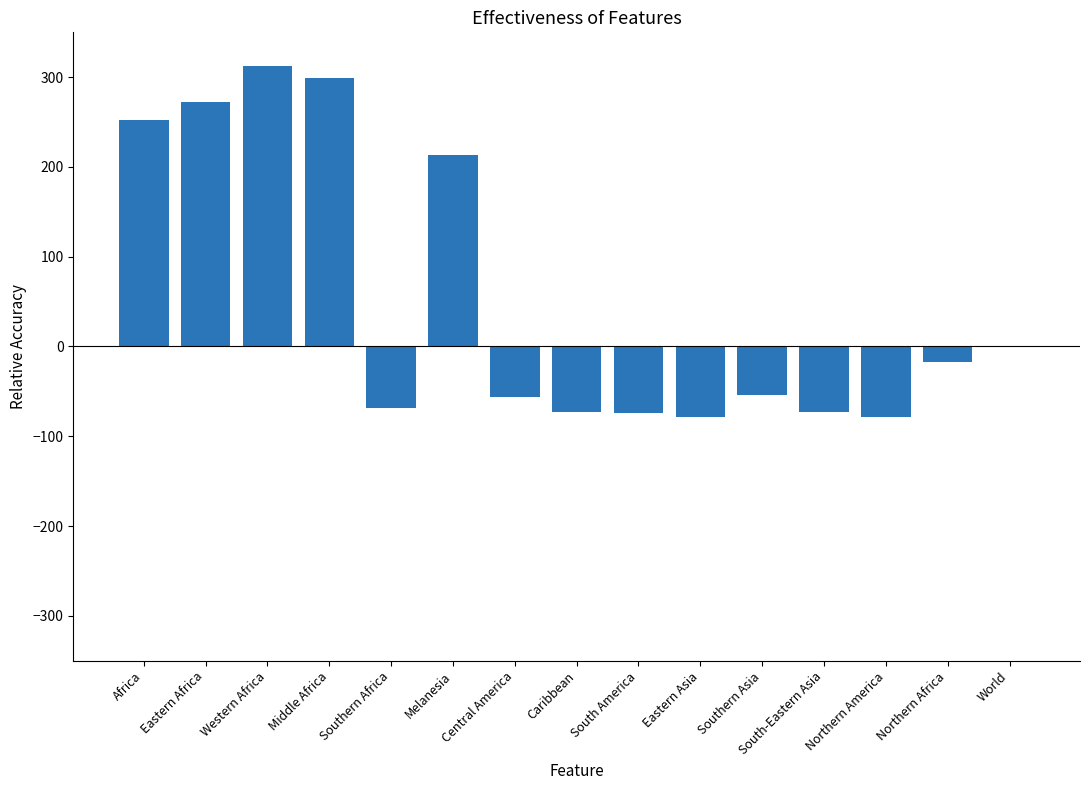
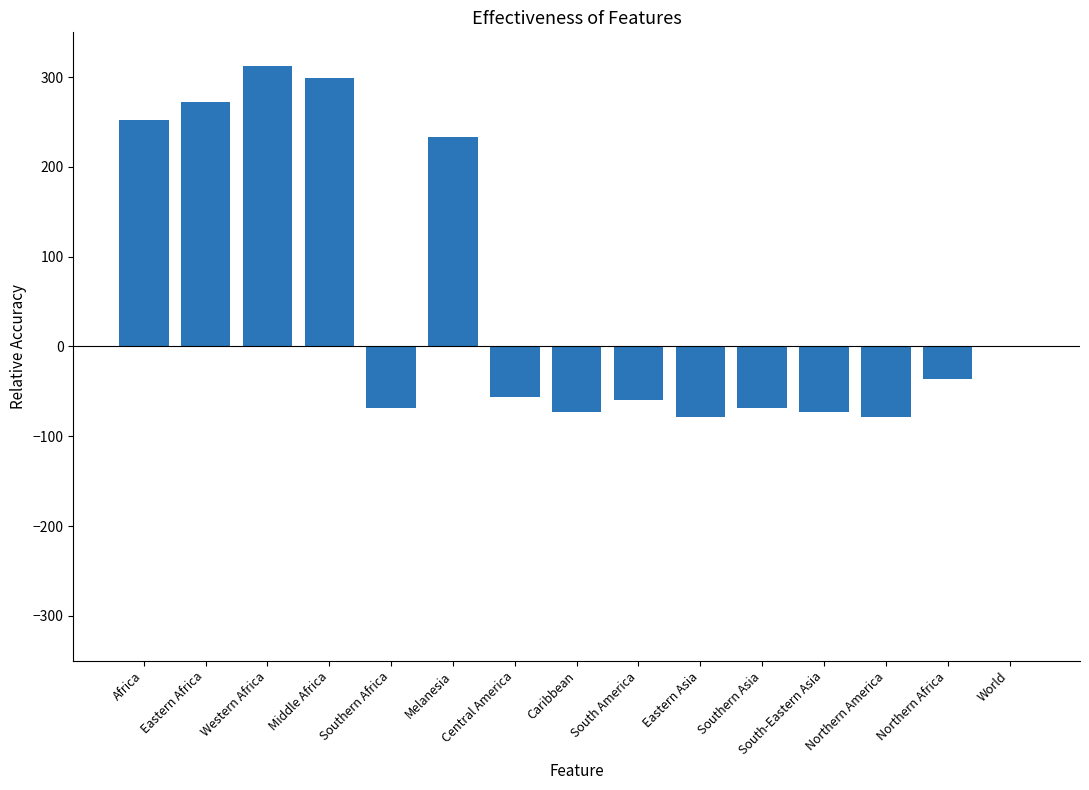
  {
    "Africa": 250,
    "Eastern Africa": 270,
    "Western Africa": 310,
    "Middle Africa": 300,
    "Southern Africa": -70,
-   "Melanesia": 210,
+   "Melanesia": 230,
    "Central America": -60,
    "Caribbean": -70,
-   "South America": -70,
+   "South America": -60,
    "Eastern Asia": -80,
-   "Southern Asia": -50,
+   "Southern Asia": -70,
    "South-Eastern Asia": -70,
    "Northern America": -80,
-   "Northern Africa": -20,
+   "Northern Africa": -40,
    "World": 0
  }
